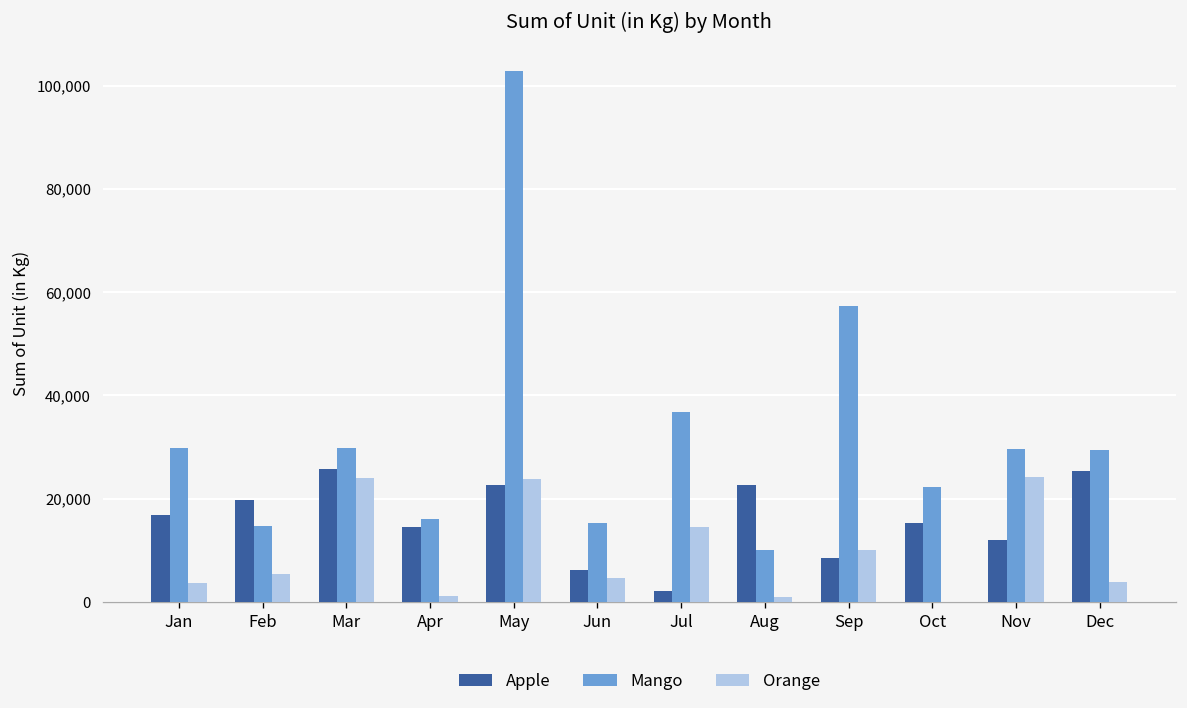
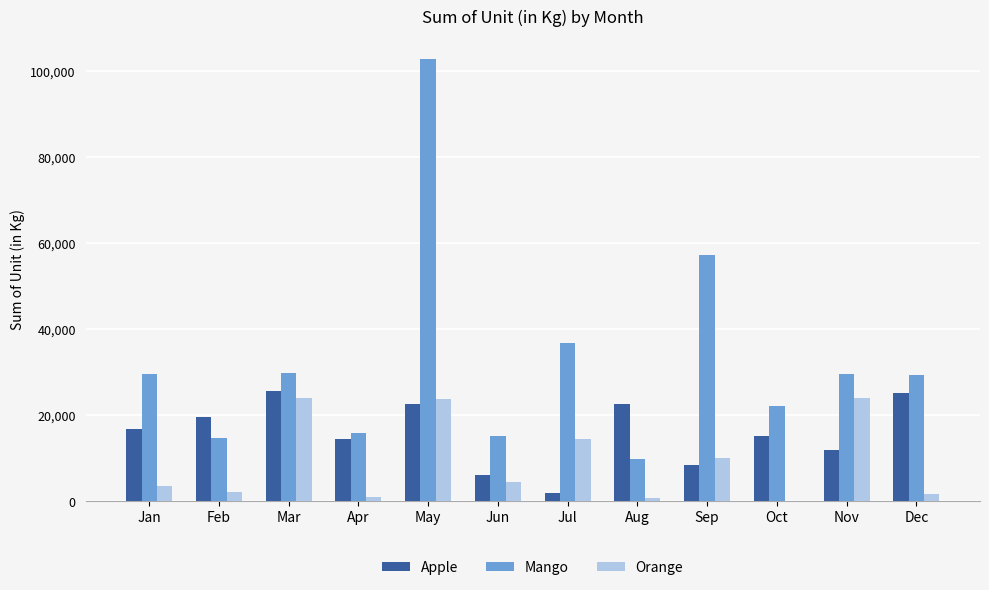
  {
    "Apple": {
      "Jan": "17,000",
      "Feb": "20,000",
      "Mar": "26,000",
      "Apr": "15,000",
      "May": "23,000",
      "Jun": "6,000",
      "Jul": "2,000",
      "Aug": "23,000",
      "Sep": "8,000",
      "Oct": "15,000",
      "Nov": "12,000",
      "Dec": "25,000"
    },
    "Mango": {
      "Jan": "30,000",
      "Feb": "15,000",
      "Mar": "30,000",
      "Apr": "16,000",
      "May": "103,000",
      "Jun": "15,000",
      "Jul": "37,000",
      "Aug": "10,000",
      "Sep": "57,000",
      "Oct": "22,000",
      "Nov": "30,000",
      "Dec": "29,000"
    },
    "Orange": {
      "Jan": "4,000",
-     "Feb": "5,000",
+     "Feb": "2,000",
      "Mar": "24,000",
      "Apr": "1,000",
      "May": "24,000",
      "Jun": "5,000",
      "Jul": "15,000",
      "Aug": "1,000",
      "Sep": "10,000",
      "Oct": "0",
      "Nov": "24,000",
-     "Dec": "4,000"
+     "Dec": "2,000"
    }
  }
